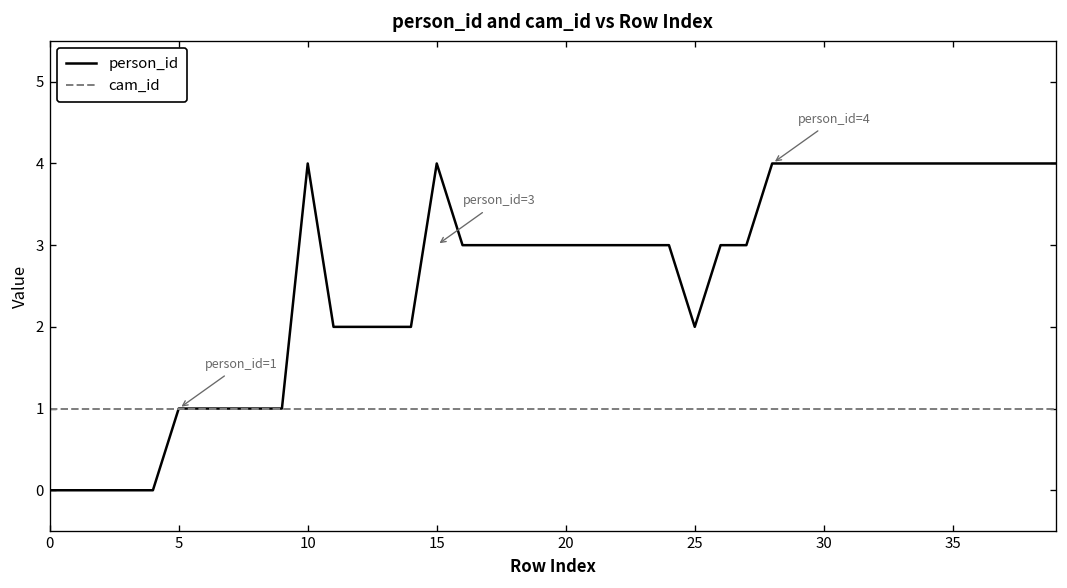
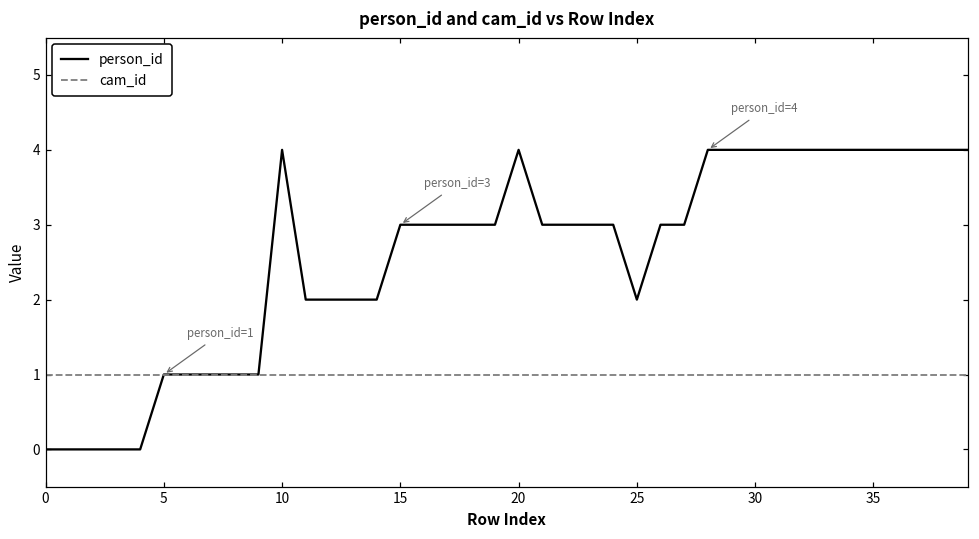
  {
    "person_id": {
      "0": 0,
      "10": 4,
-     "15": 4,
-     "20": 3,
+     "15": 3,
+     "20": 4,
      "25": 2,
      "35": 4
    },
    "cam_id": {
      "0": 1,
      "10": 1,
      "15": 1,
      "20": 1,
      "25": 1,
      "30": 1,
      "35": 1
    }
  }
